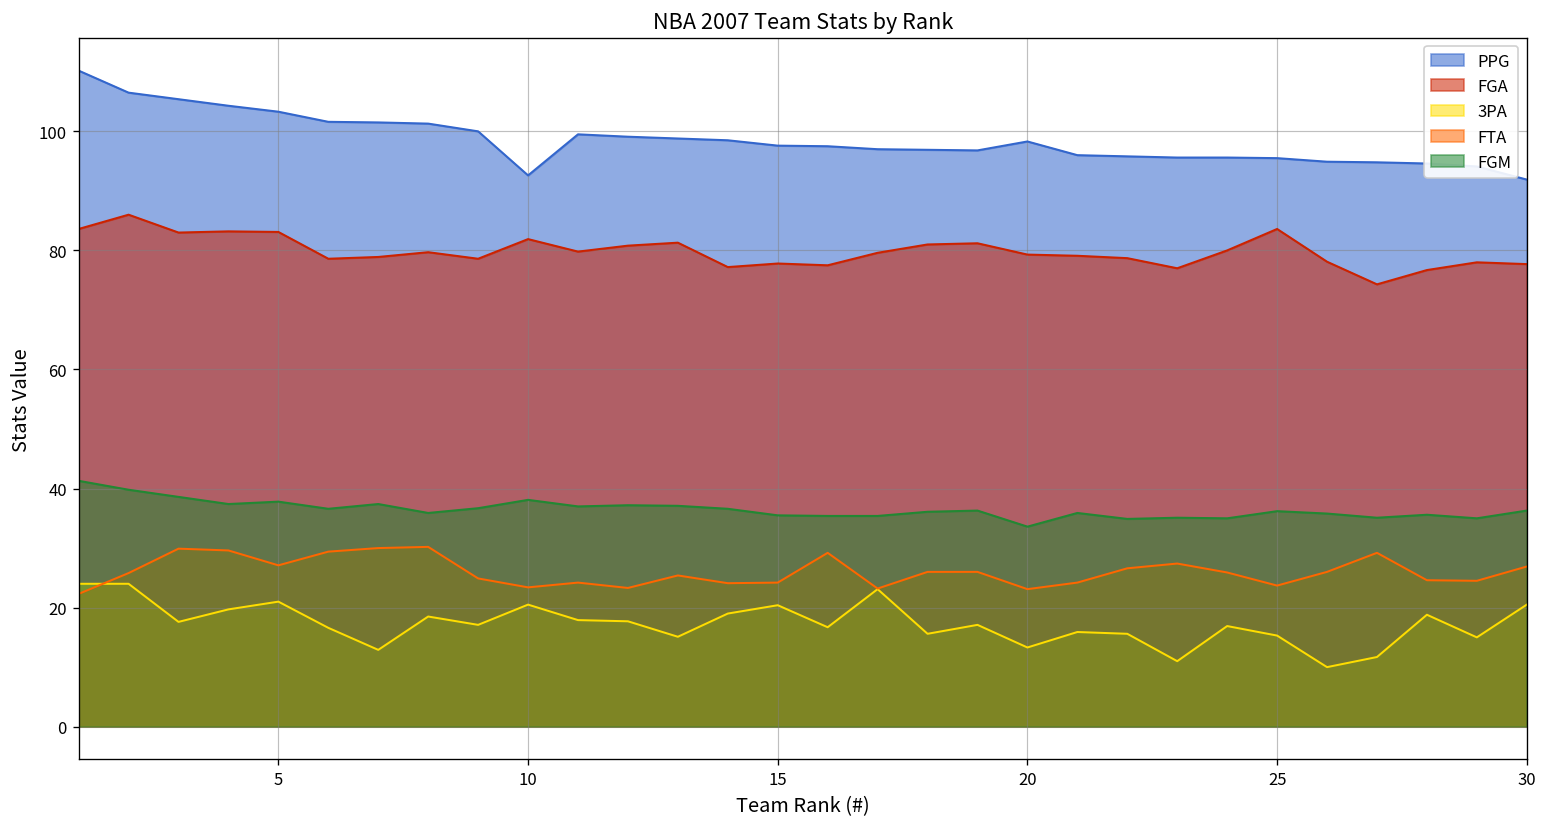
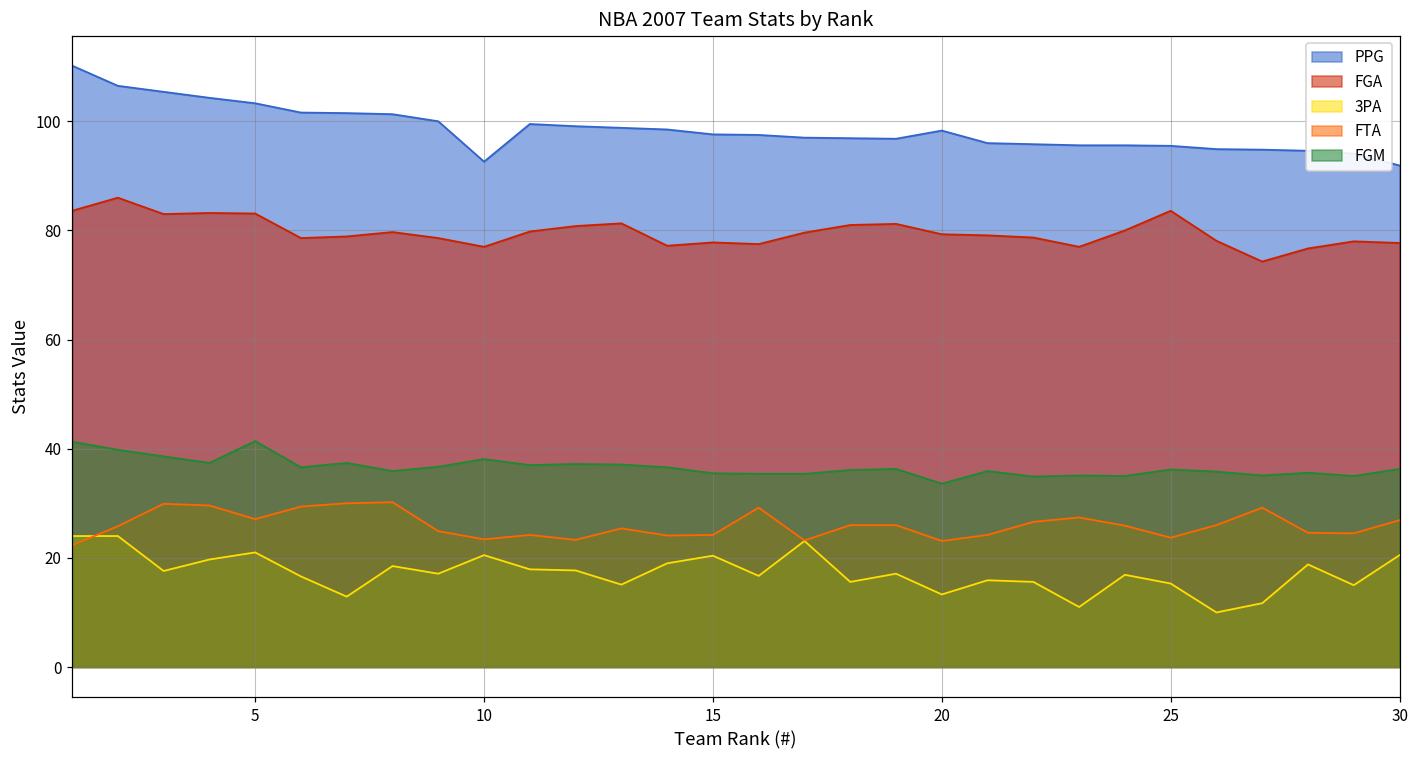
  {
    "PPG": {
      "5": 103,
      "10": 93,
      "15": 98,
      "20": 98,
      "25": 96,
      "30": 92
    },
    "FGA": {
      "5": 83,
-     "10": 82,
+     "10": 77,
      "15": 78,
      "20": 79,
      "25": 84,
      "30": 78
    },
    "3PA": {
      "5": 21,
      "10": 21,
      "15": 20,
      "20": 13,
      "25": 15,
      "30": 21
    },
    "FTA": {
      "5": 27,
      "10": 23,
      "15": 24,
      "20": 23,
      "25": 24,
      "30": 27
    },
    "FGM": {
-     "5": 38,
+     "5": 41,
      "10": 38,
      "15": 36,
      "20": 34,
      "25": 36,
      "30": 36
    }
  }
